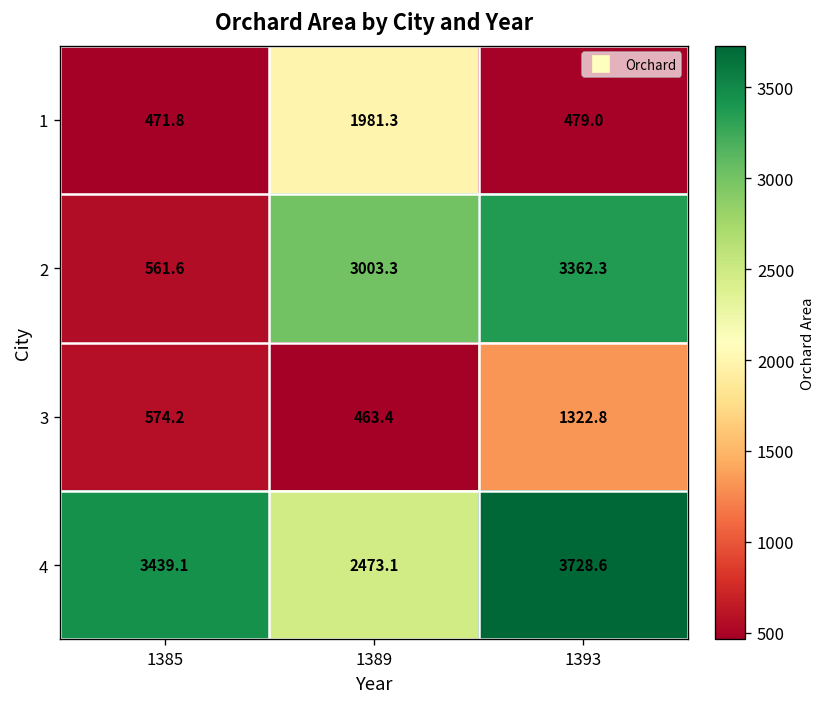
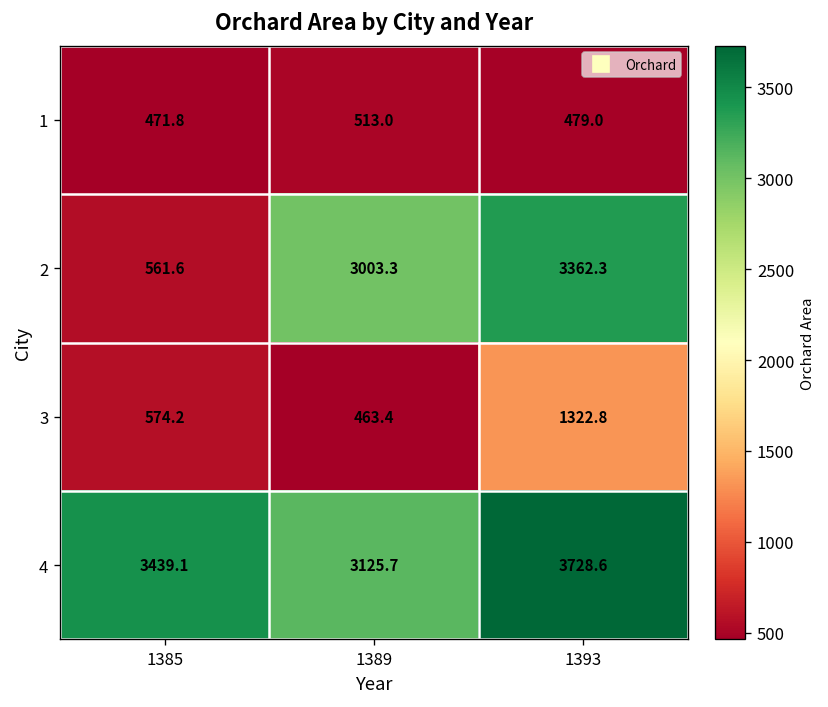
  {
    "1": {
      "1385": 471.8,
-     "1389": 1981.3,
+     "1389": 513.0,
      "1393": 479.0
    },
    "2": {
      "1385": 561.6,
      "1389": 3003.3,
      "1393": 3362.3
    },
    "3": {
      "1385": 574.2,
      "1389": 463.4,
      "1393": 1322.8
    },
    "4": {
      "1385": 3439.1,
-     "1389": 2473.1,
+     "1389": 3125.7,
      "1393": 3728.6
    }
  }
